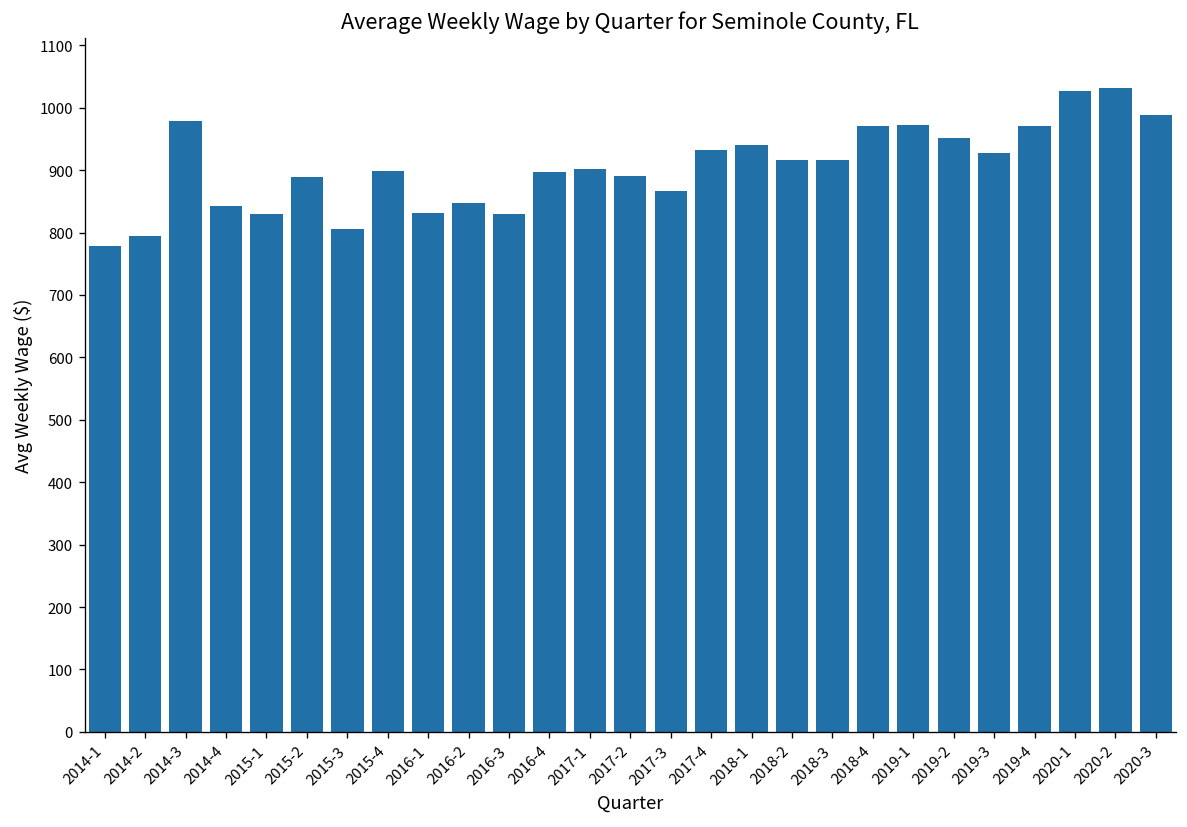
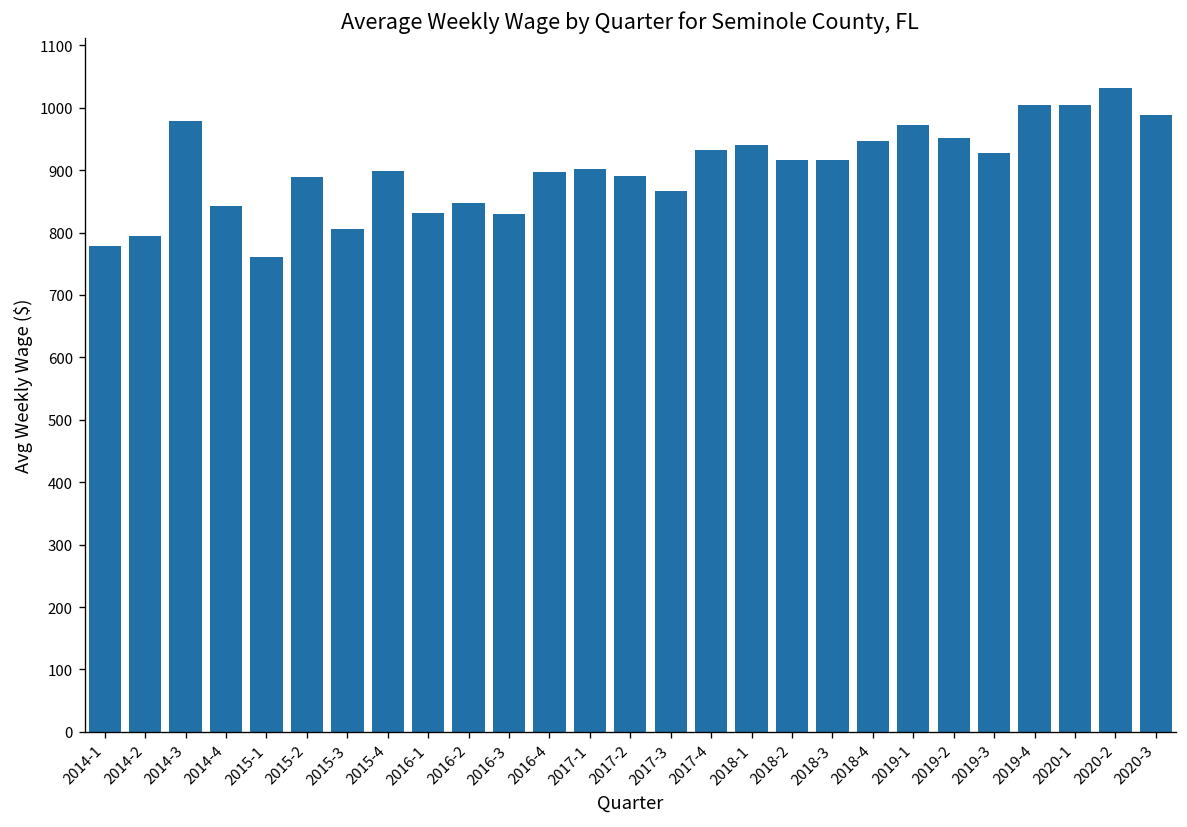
  {
    "2014-1": 780,
    "2014-2": 790,
    "2014-3": 980,
    "2014-4": 840,
-   "2015-1": 830,
+   "2015-1": 760,
    "2015-2": 890,
    "2015-3": 810,
    "2015-4": 900,
    "2016-1": 830,
    "2016-2": 850,
    "2016-3": 830,
    "2016-4": 900,
    "2017-1": 900,
    "2017-2": 890,
    "2017-3": 870,
    "2017-4": 930,
    "2018-1": 940,
    "2018-2": 920,
    "2018-3": 920,
-   "2018-4": 970,
+   "2018-4": 950,
    "2019-1": 970,
    "2019-2": 950,
    "2019-3": 930,
-   "2019-4": 970,
-   "2020-1": 1030,
+   "2019-4": 1010,
+   "2020-1": 1010,
    "2020-2": 1030,
    "2020-3": 990
  }
